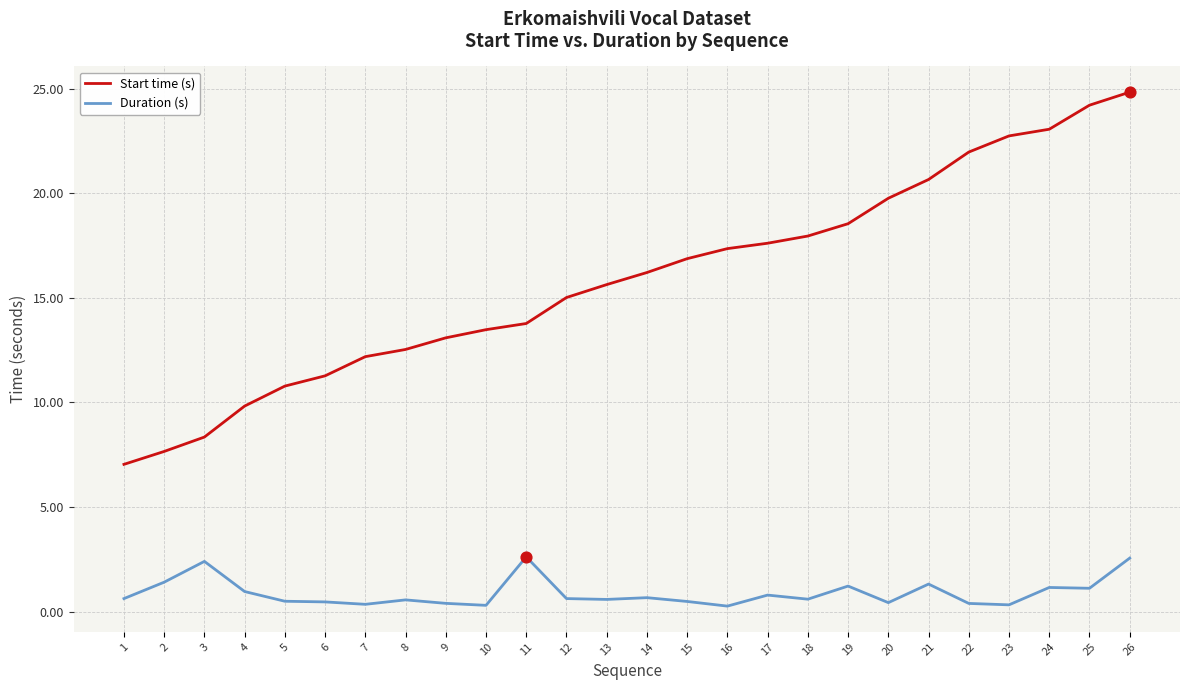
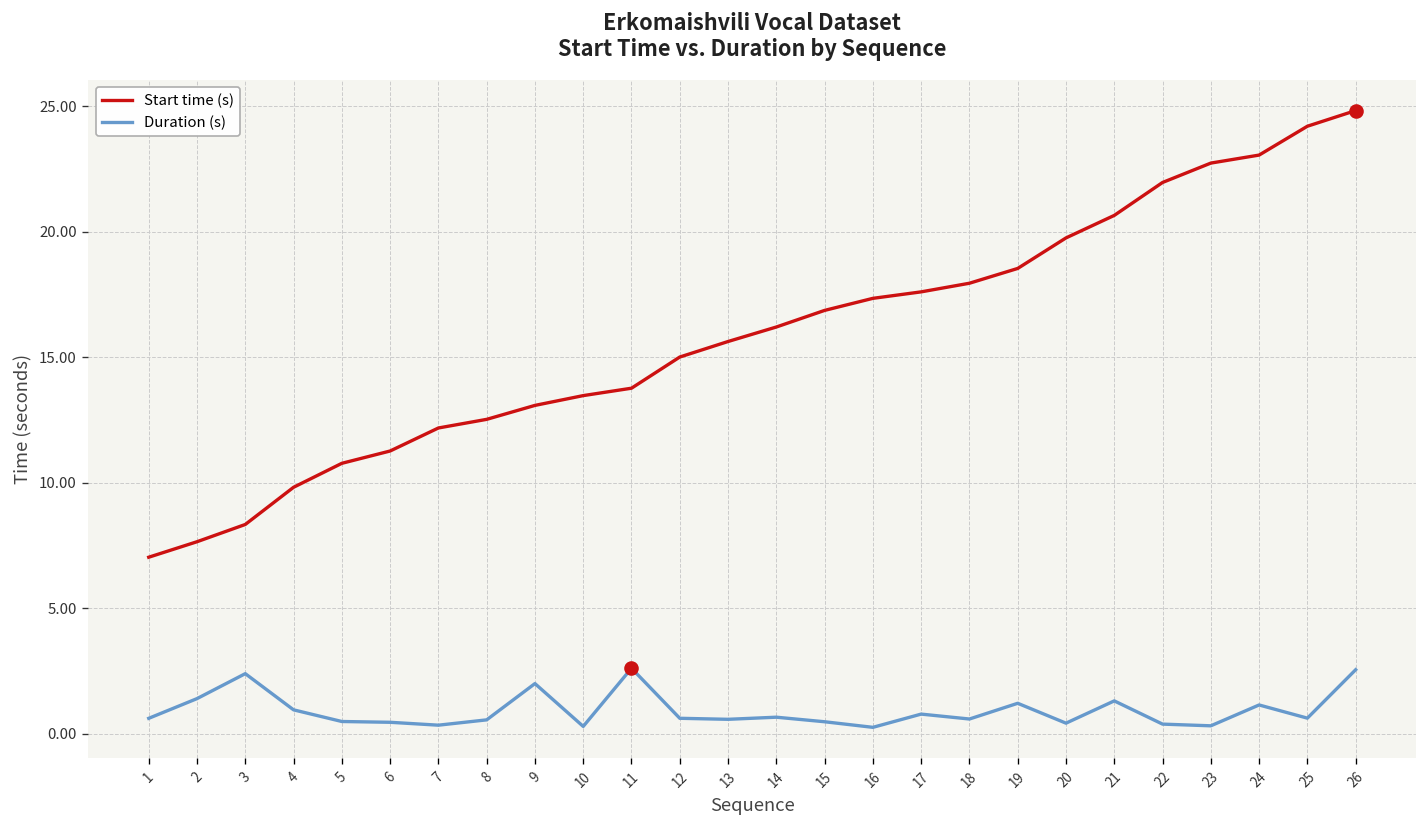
  {
    "Duration (s)": {
      "1": 0.6,
      "2": 1.4,
      "3": 2.4,
      "4": 1.0,
      "5": 0.5,
      "6": 0.5,
      "7": 0.3,
      "8": 0.6,
-     "9": 0.4,
+     "9": 2.0,
      "10": 0.3,
      "12": 0.6,
      "13": 0.6,
      "14": 0.7,
      "15": 0.5,
      "16": 0.3,
      "17": 0.8,
      "18": 0.6,
      "19": 1.2,
      "20": 0.4,
      "21": 1.3,
      "22": 0.4,
      "23": 0.3,
      "24": 1.1,
-     "25": 1.1,
+     "25": 0.6,
      "26": 2.6
    }
  }
